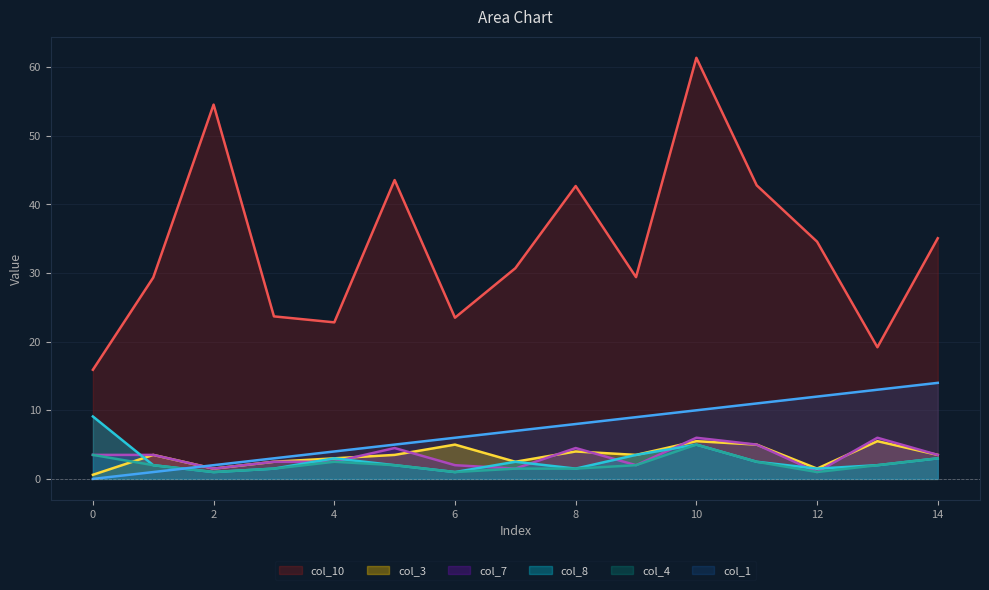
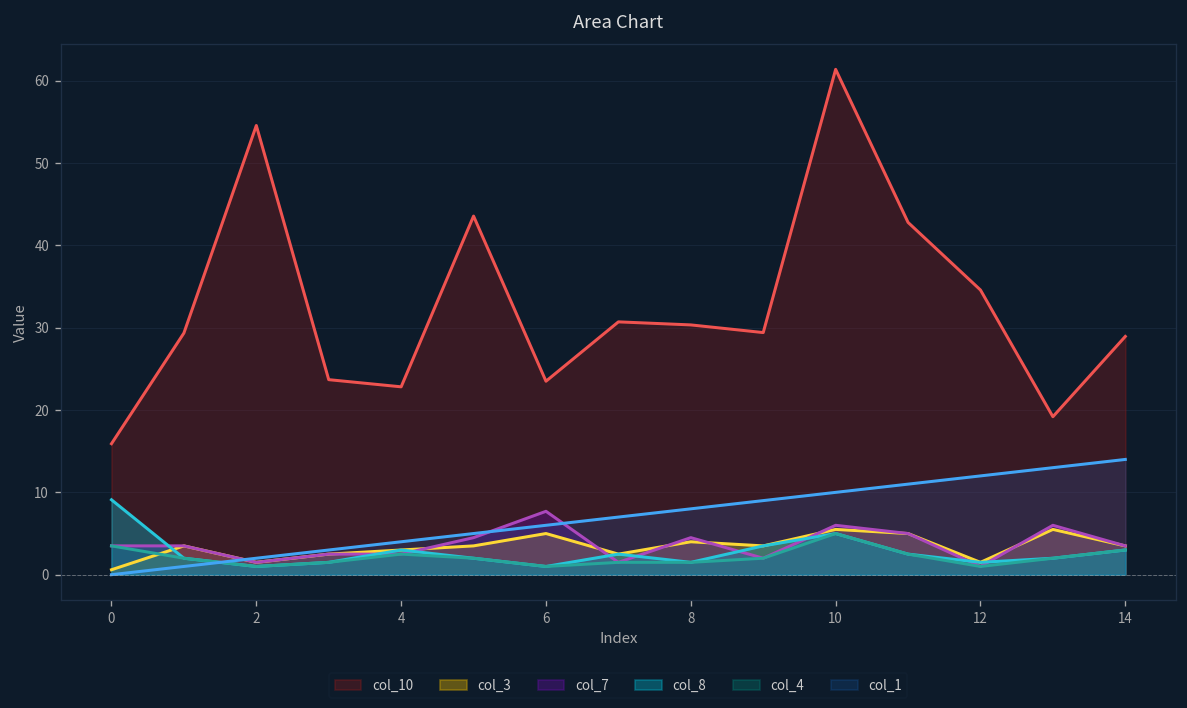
  {
    "col_10": {
      "0": 16,
      "2": 55,
      "4": 23,
      "6": 24,
-     "8": 43,
+     "8": 30,
      "10": 61,
      "12": 35,
-     "14": 35
+     "14": 29
    },
    "col_3": {
      "0": 1,
      "6": 5,
      "8": 4,
      "10": 6
    },
    "col_7": {
-     "6": 2,
+     "6": 8,
      "8": 5,
      "10": 6
    },
    "col_8": {
      "0": 9
    }
  }
